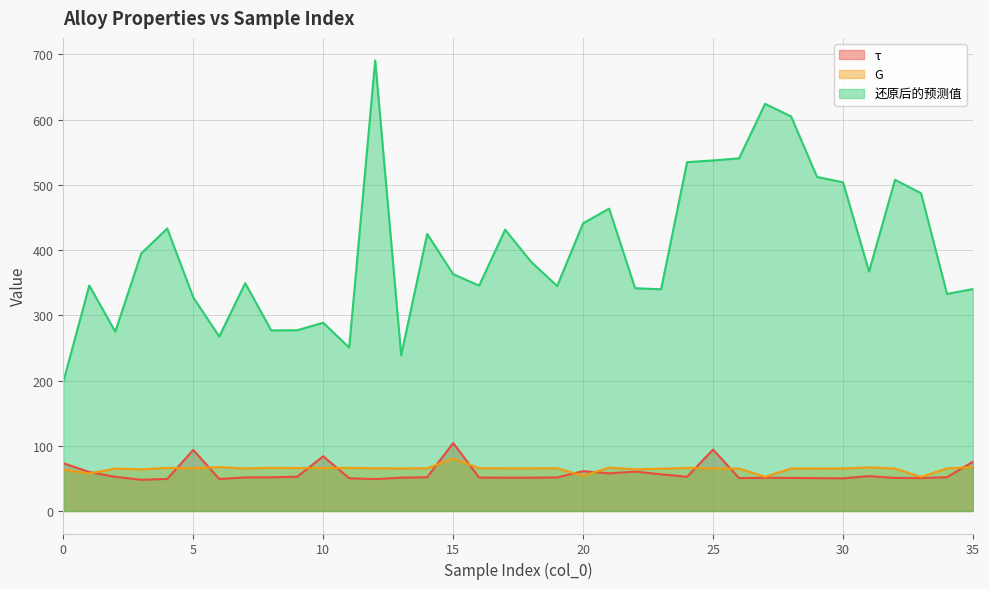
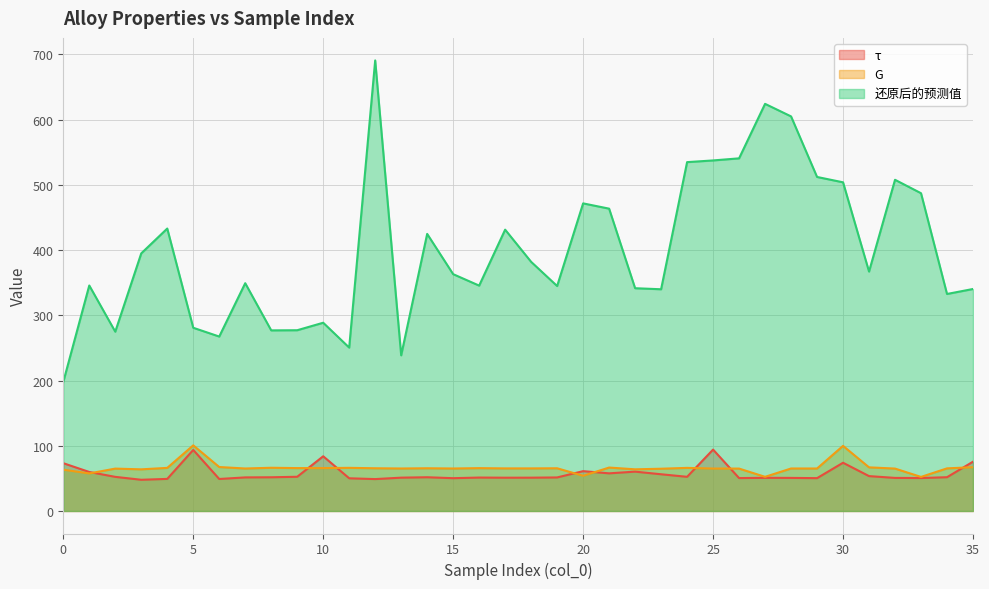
  {
    "τ": {
      "0": 70,
      "5": 90,
      "10": 80,
-     "15": 100,
+     "15": 50,
      "20": 60,
      "25": 90,
-     "30": 50,
+     "30": 70,
      "35": 80
    },
    "G": {
      "0": 60,
-     "5": 70,
+     "5": 100,
      "10": 70,
-     "15": 80,
+     "15": 70,
      "20": 50,
      "25": 70,
-     "30": 70,
+     "30": 100,
      "35": 70
    },
    "还原后的预测值": {
      "0": 200,
-     "5": 330,
+     "5": 280,
      "10": 290,
      "15": 360,
-     "20": 440,
+     "20": 470,
      "25": 540,
      "30": 500,
      "35": 340
    }
  }
